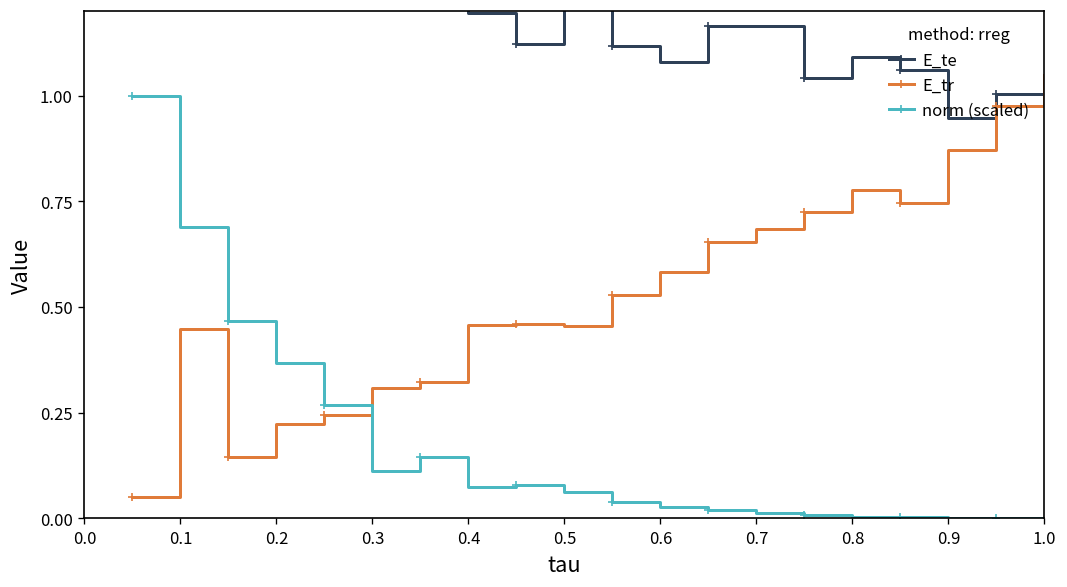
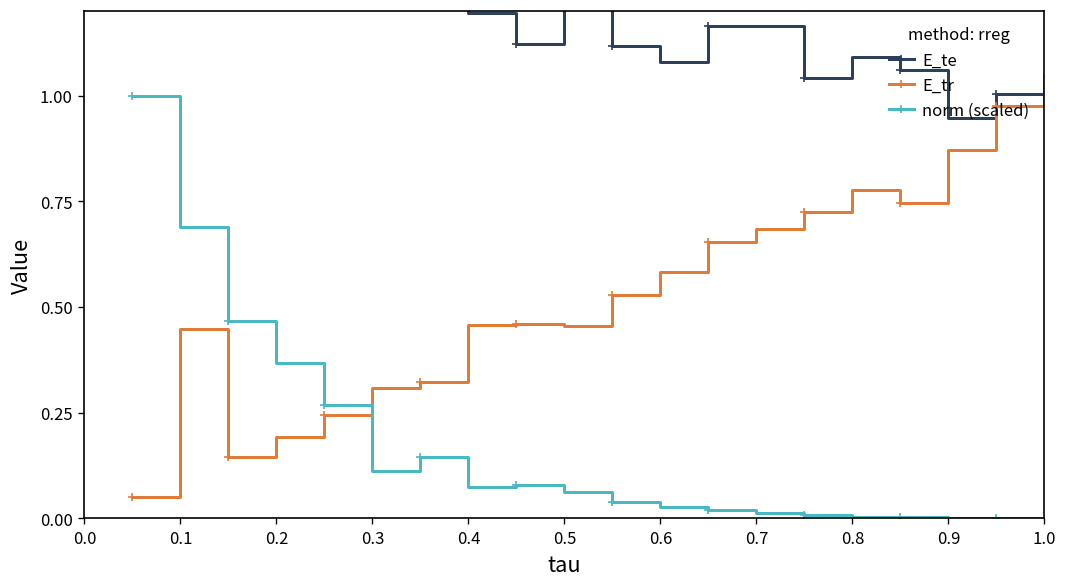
  {
    "E_te": {
      "0.4": 1.20,
      "0.6": 1.08,
      "0.7": 1.17,
      "0.8": 1.09,
      "0.9": 0.95,
      "1.0": 0.99
    },
    "E_tr": {
      "0.1": 0.45,
-     "0.2": 0.22,
+     "0.2": 0.19,
      "0.3": 0.31,
      "0.4": 0.46,
      "0.5": 0.45,
      "0.6": 0.58,
      "0.7": 0.68,
      "0.8": 0.78,
      "0.9": 0.87,
      "1.0": 1.05
    },
    "norm (scaled)": {
      "0.1": 0.69,
      "0.2": 0.37,
      "0.3": 0.11,
      "0.4": 0.07,
      "0.5": 0.06,
      "0.6": 0.03,
      "0.7": 0.01,
      "0.8": 0.00,
      "0.9": 0.00,
      "1.0": 0.00
    }
  }
